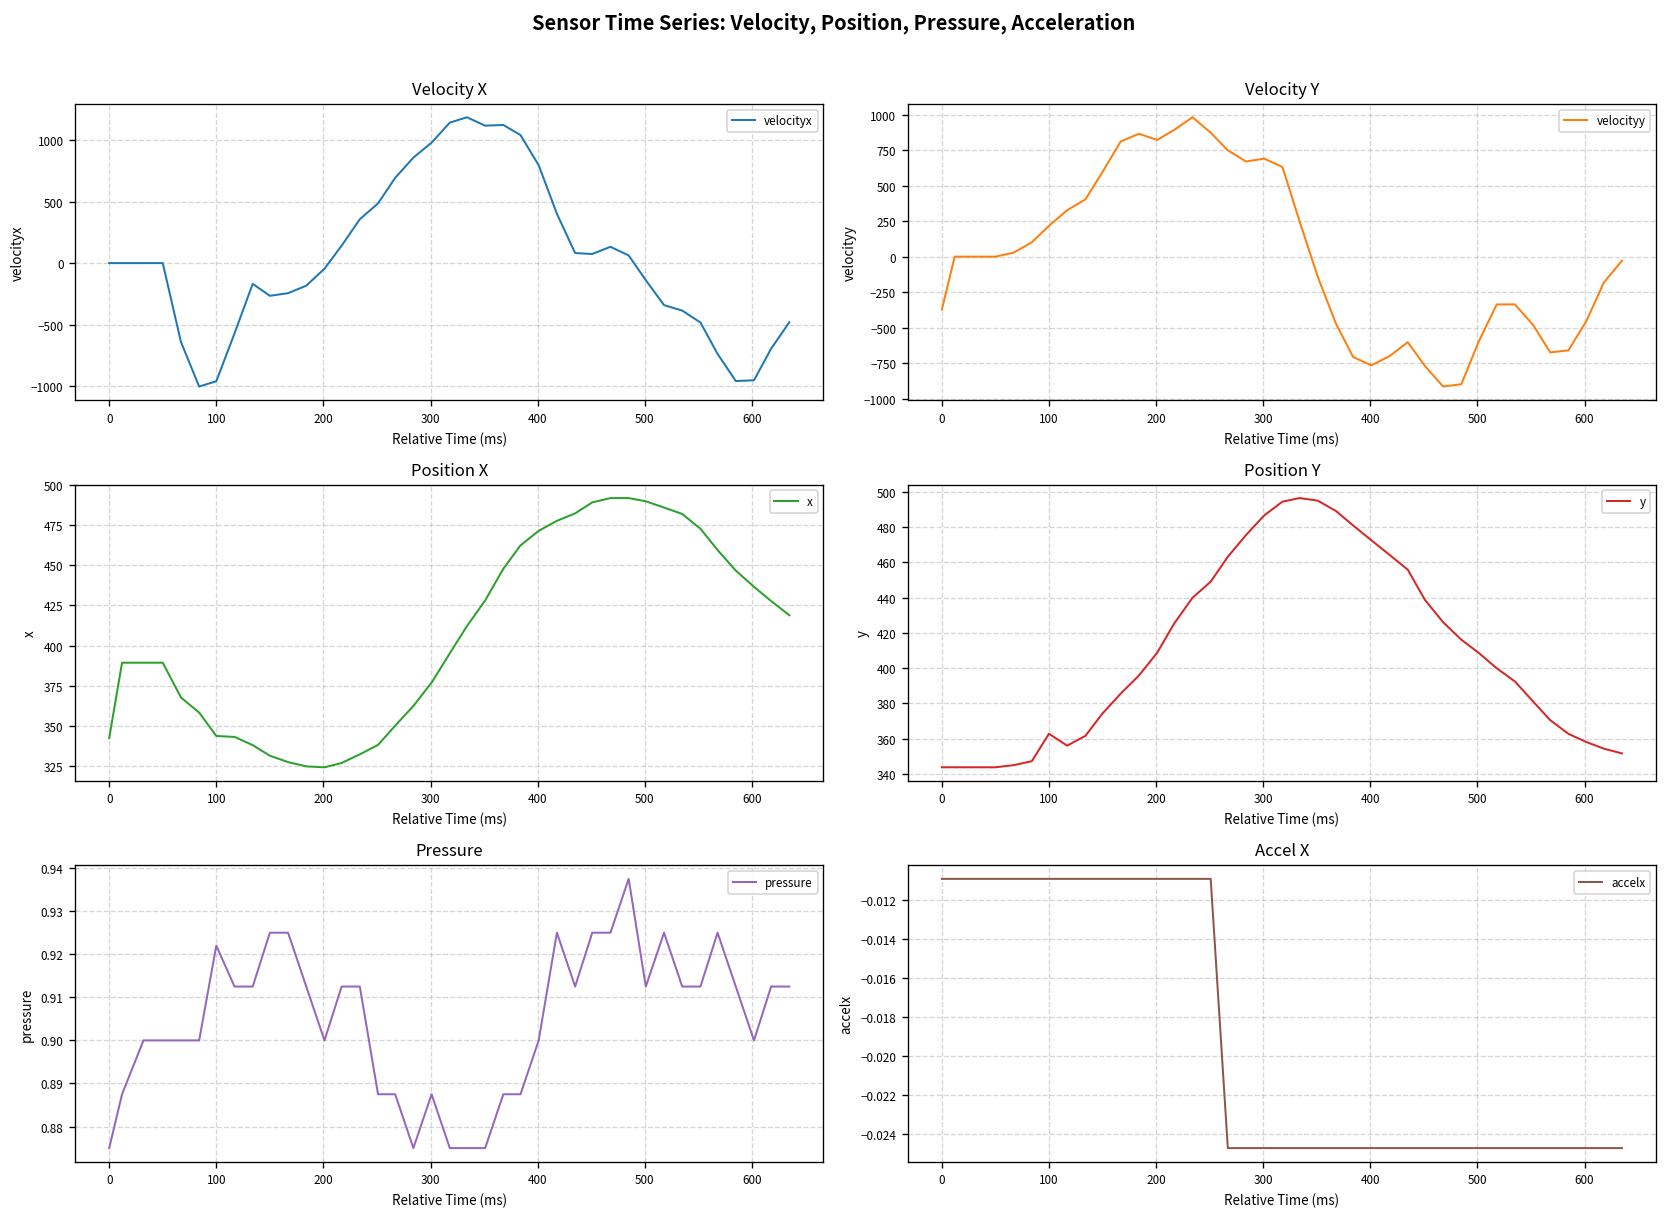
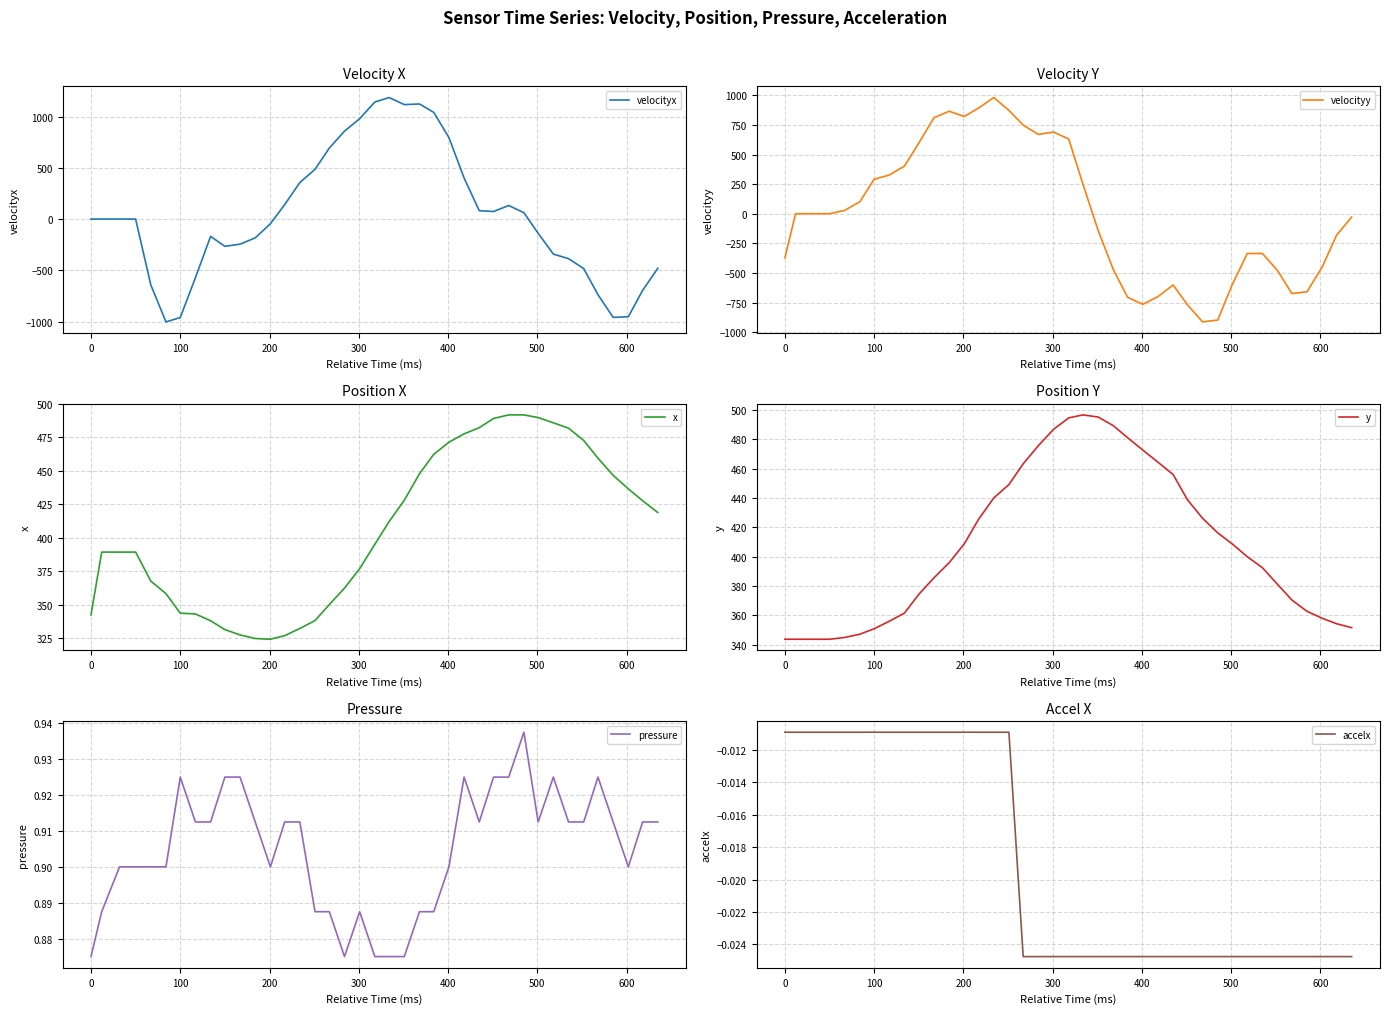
  {
    "Velocity X": {
      "0": 0,
      "100": -960
    },
    "Velocity Y": {
      "0": -370,
-     "100": 220
+     "100": 290
    },
    "Position X": {
      "0": 343,
      "100": 344
    },
    "Position Y": {
      "0": 344,
-     "100": 363
+     "100": 351
    },
    "Pressure": {
      "0": 0.875,
-     "100": 0.922
+     "100": 0.925
    },
    "Accel X": {
      "0": -0.0109,
      "100": -0.0109
    }
  }
